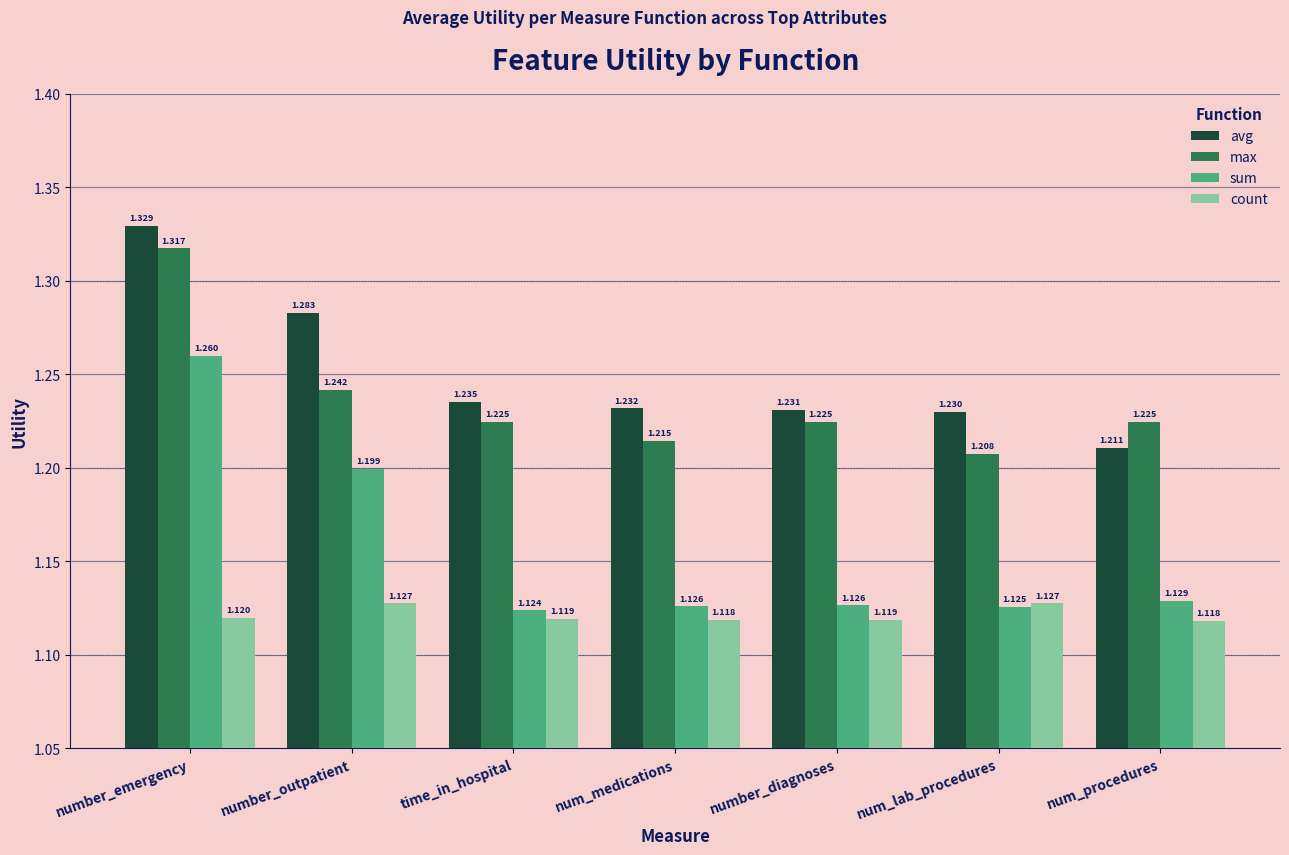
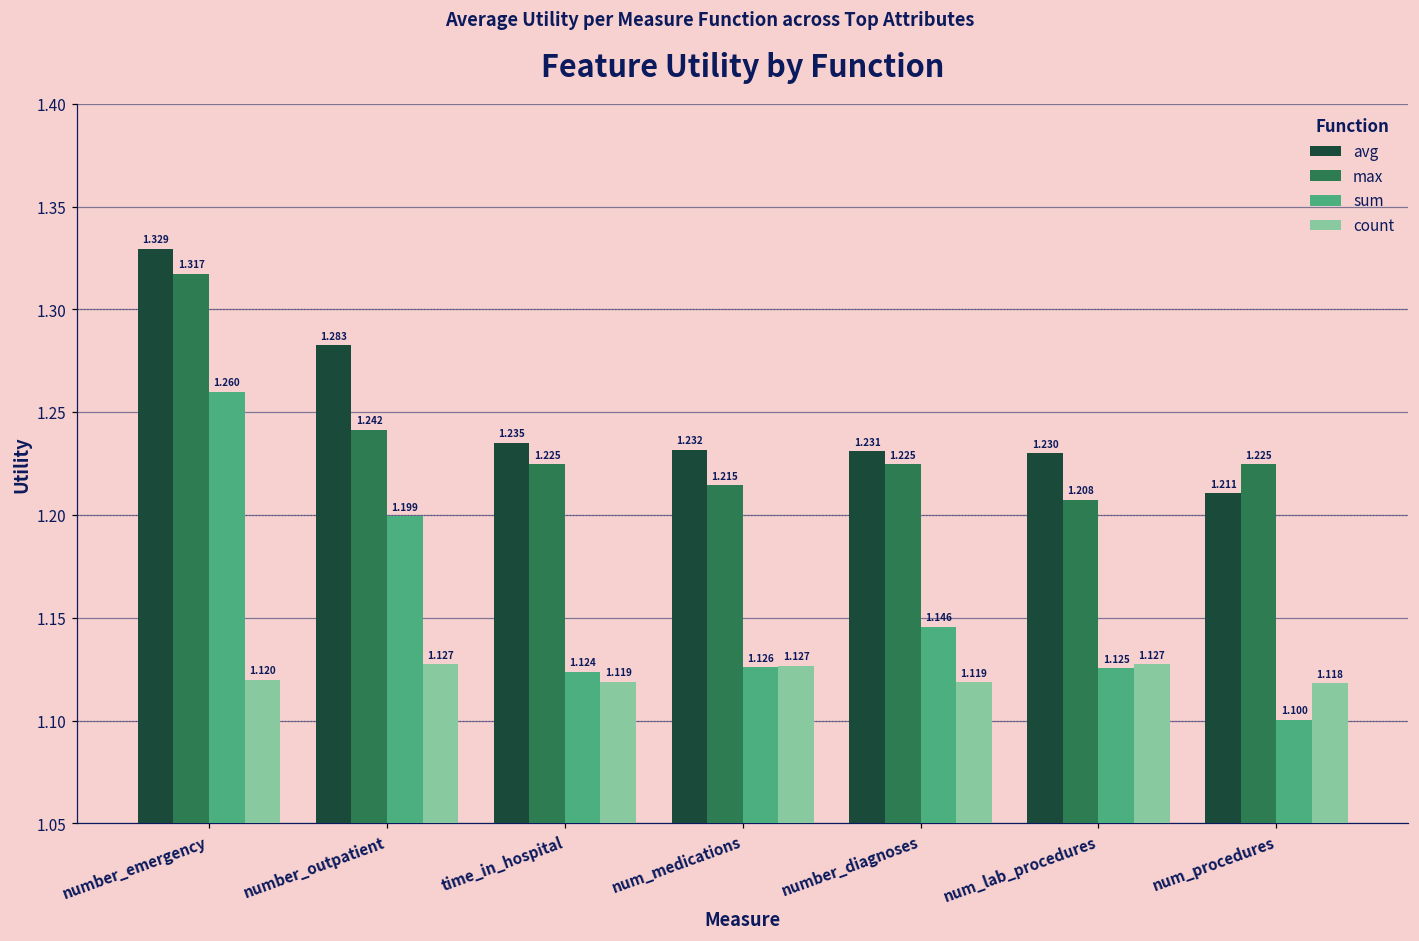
  {
    "sum": {
      "number_emergency": 1.260,
      "number_outpatient": 1.199,
      "time_in_hospital": 1.124,
      "num_medications": 1.126,
-     "number_diagnoses": 1.126,
+     "number_diagnoses": 1.146,
      "num_lab_procedures": 1.125,
-     "num_procedures": 1.129
+     "num_procedures": 1.100
    },
    "count": {
      "number_emergency": 1.120,
      "number_outpatient": 1.127,
      "time_in_hospital": 1.119,
-     "num_medications": 1.118,
+     "num_medications": 1.127,
      "number_diagnoses": 1.119,
      "num_lab_procedures": 1.127,
      "num_procedures": 1.118
    }
  }
